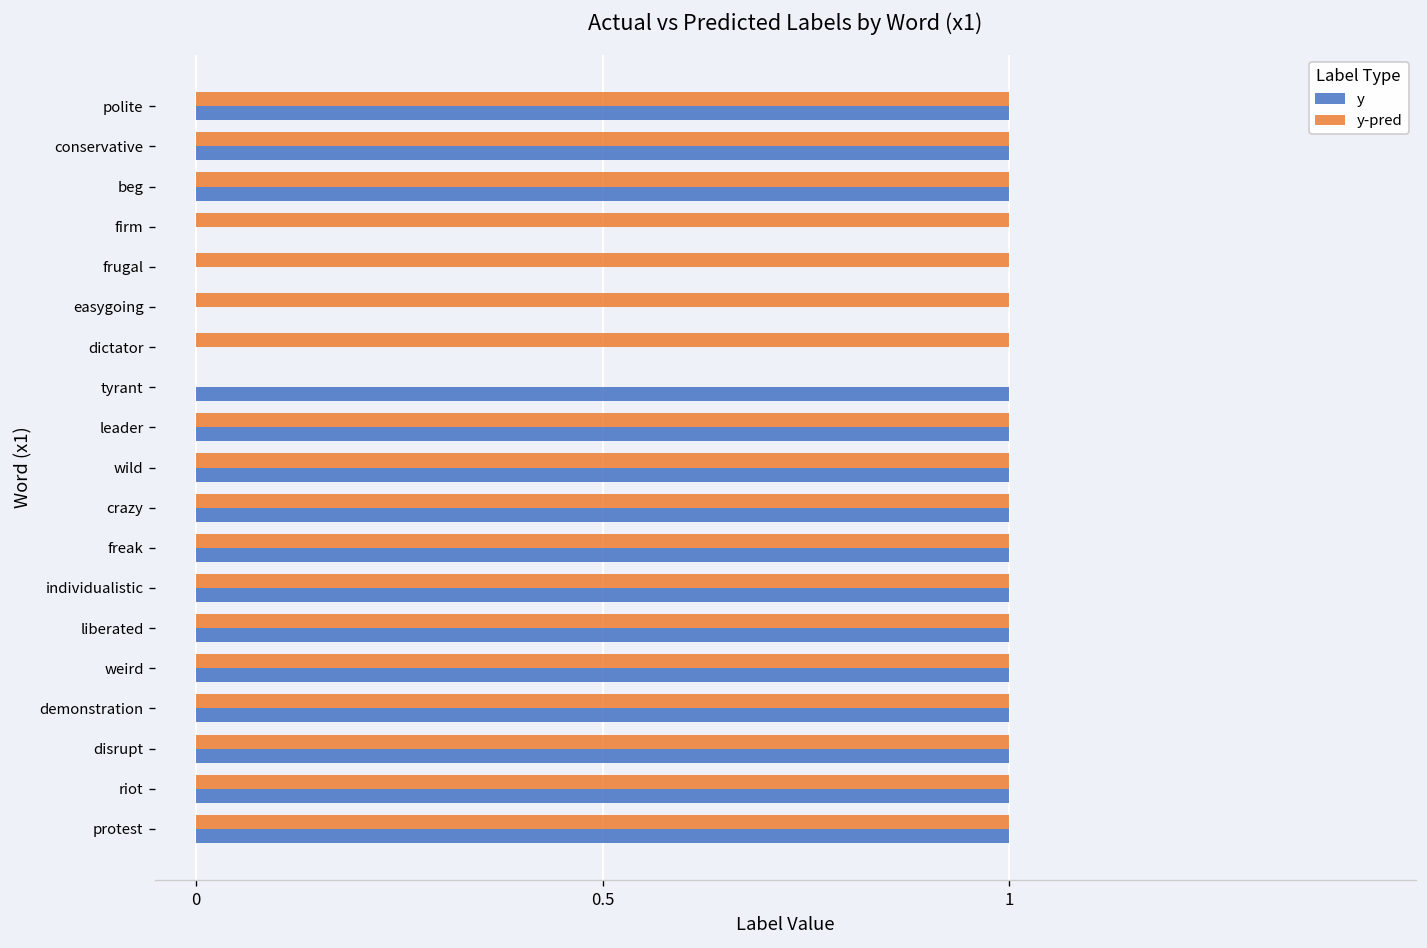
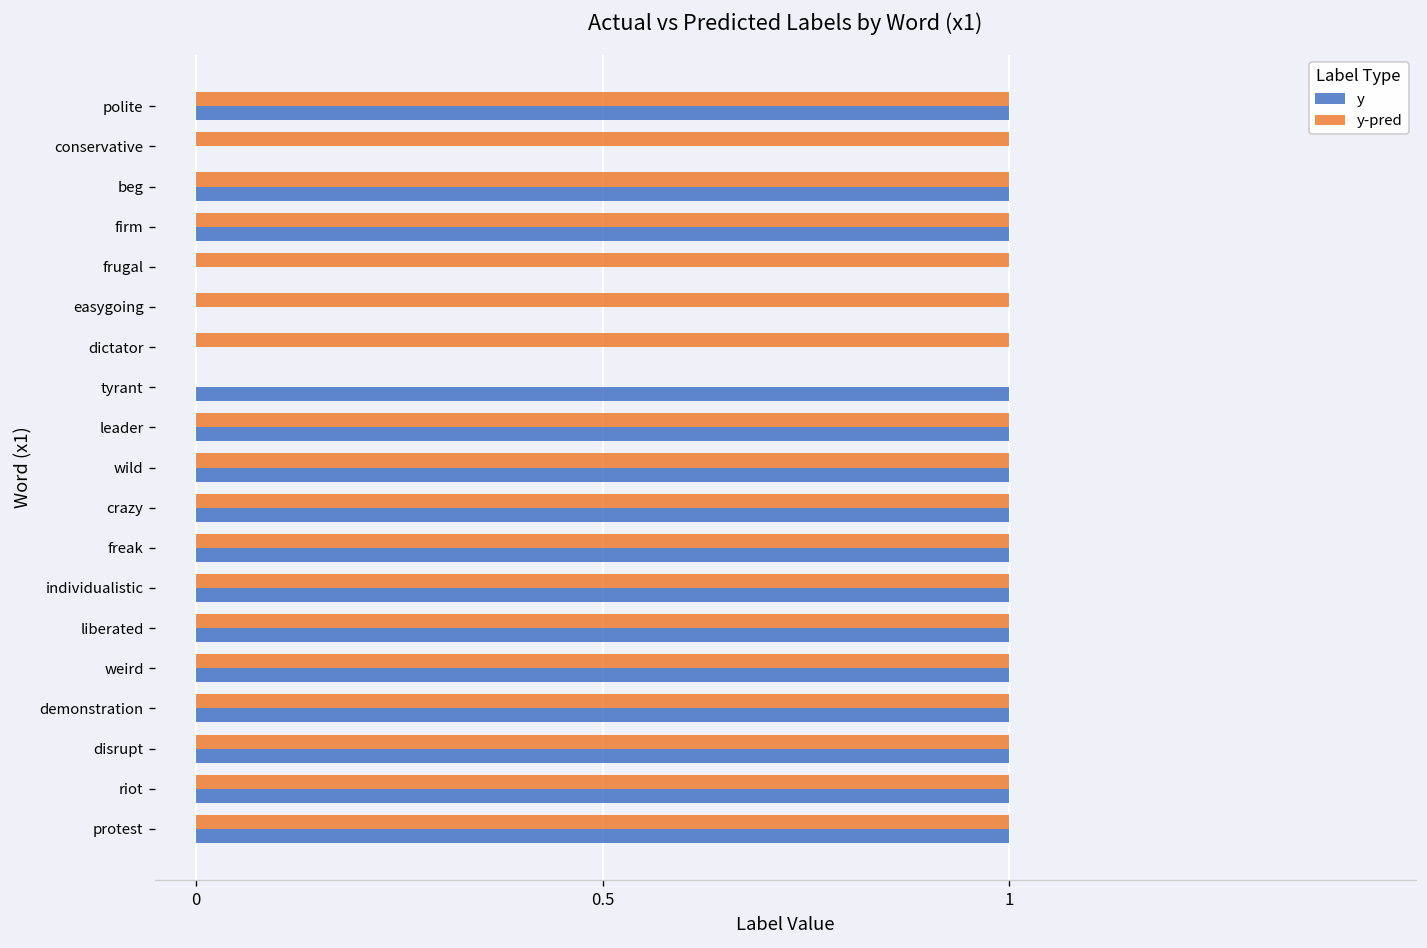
  {
    "y": {
      "polite": 1,
-     "conservative": 1,
+     "conservative": 0,
      "beg": 1,
-     "firm": 0,
+     "firm": 1,
      "frugal": 0,
      "easygoing": 0,
      "dictator": 0,
      "tyrant": 1,
      "leader": 1,
      "wild": 1,
      "crazy": 1,
      "freak": 1,
      "individualistic": 1,
      "liberated": 1,
      "weird": 1,
      "demonstration": 1,
      "disrupt": 1,
      "riot": 1,
      "protest": 1
    },
    "y-pred": {
      "polite": 1,
      "conservative": 1,
      "beg": 1,
      "firm": 1,
      "frugal": 1,
      "easygoing": 1,
      "dictator": 1,
      "tyrant": 0,
      "leader": 1,
      "wild": 1,
      "crazy": 1,
      "freak": 1,
      "individualistic": 1,
      "liberated": 1,
      "weird": 1,
      "demonstration": 1,
      "disrupt": 1,
      "riot": 1,
      "protest": 1
    }
  }
